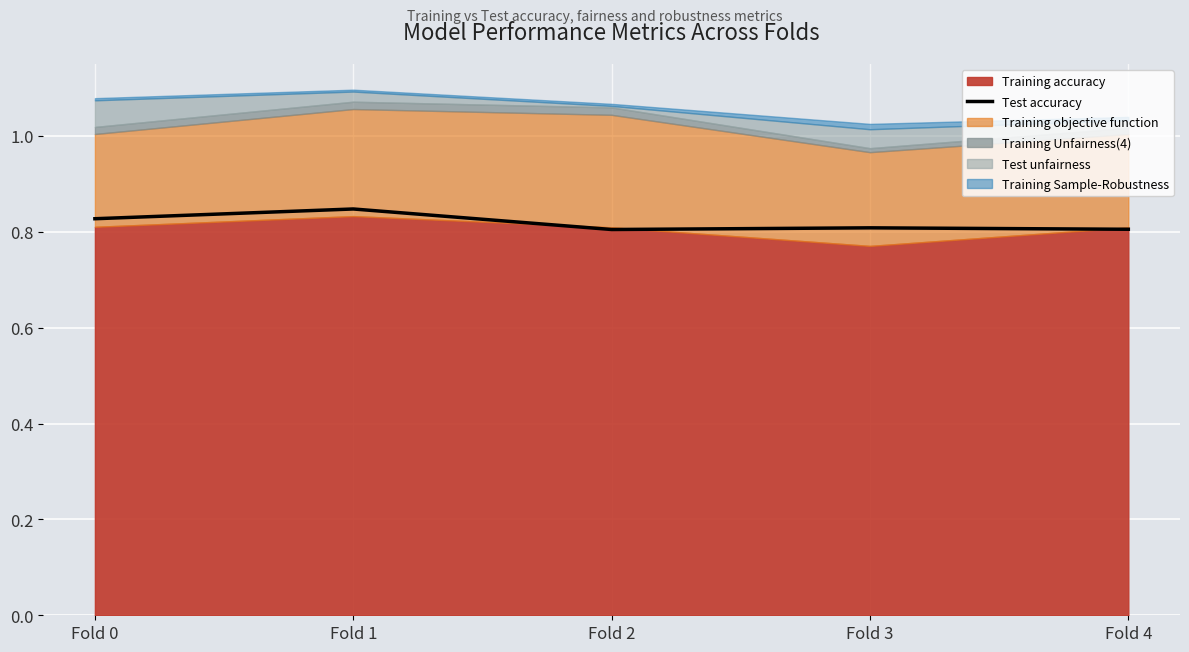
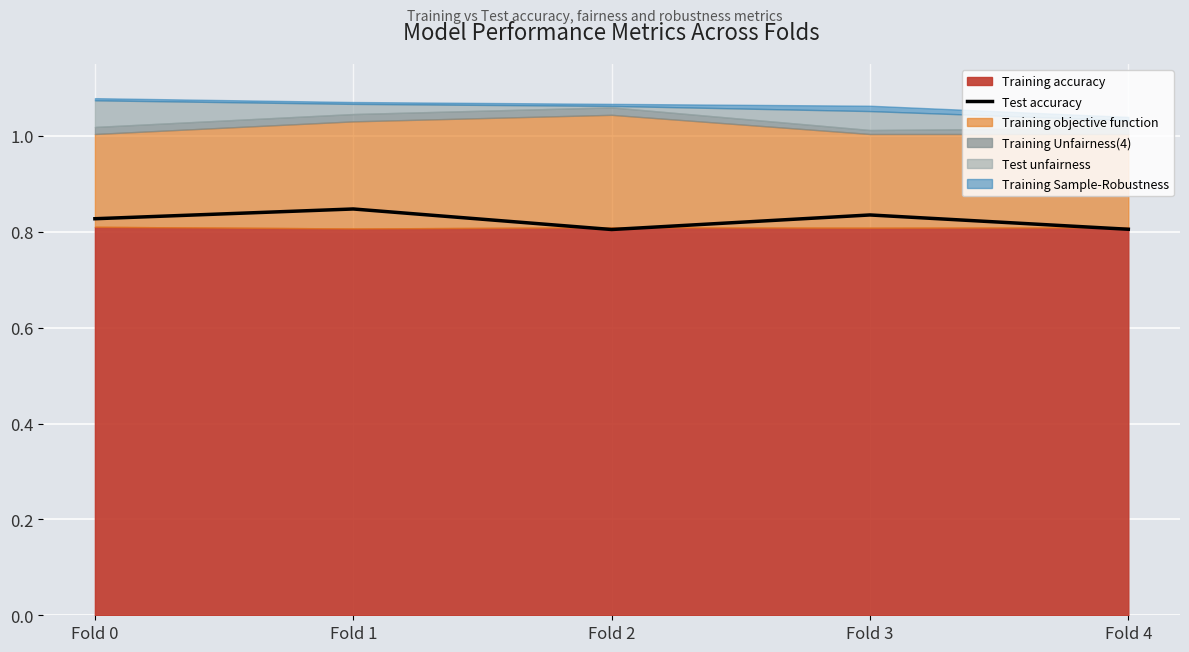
  {
    "Test accuracy": {
      "Fold 0": 0.83,
      "Fold 1": 0.85,
-     "Fold 3": 0.81
+     "Fold 3": 0.84
    },
    "Training accuracy": {
      "Fold 0": 0.81,
-     "Fold 1": 0.83,
-     "Fold 3": 0.77
+     "Fold 1": 0.81,
+     "Fold 3": 0.81
    },
    "Training objective function": {
      "Fold 0": 0.19,
      "Fold 1": 0.22,
      "Fold 2": 0.23,
      "Fold 3": 0.20
    },
    "Training Sample-Robustness": {
      "Fold 3": 0.01
    }
  }
